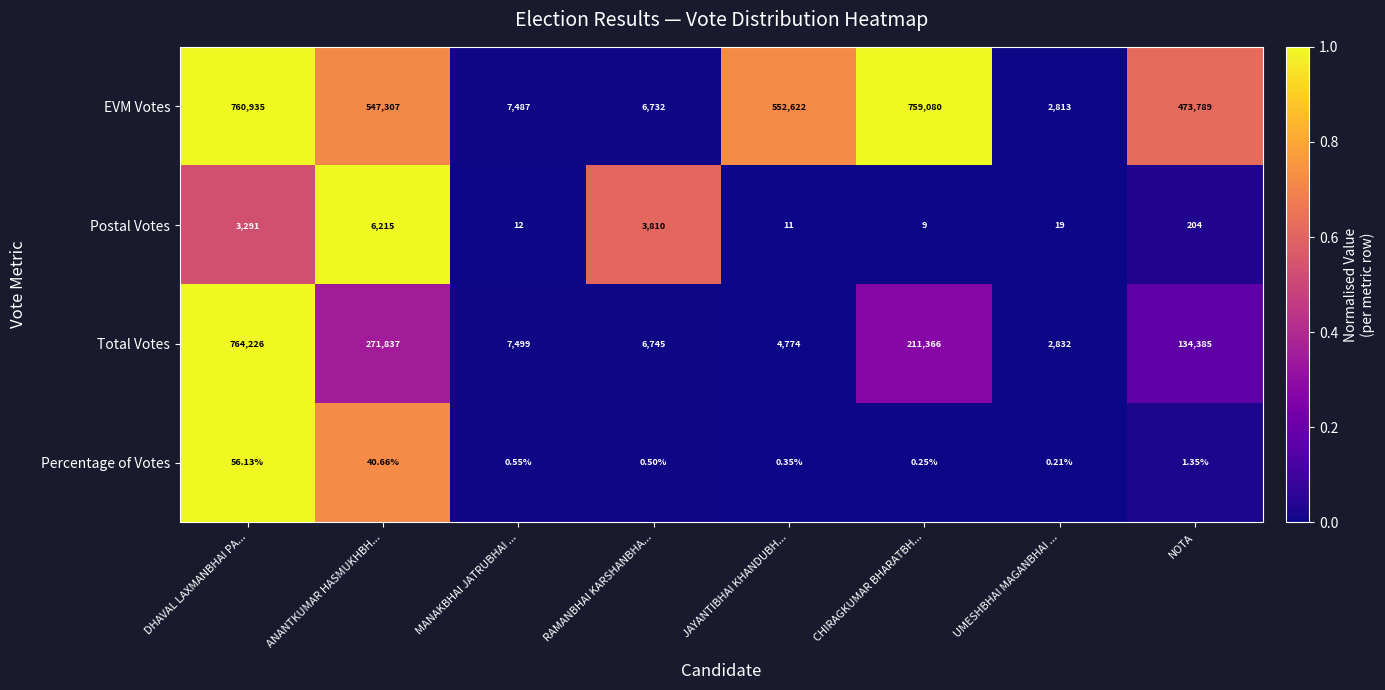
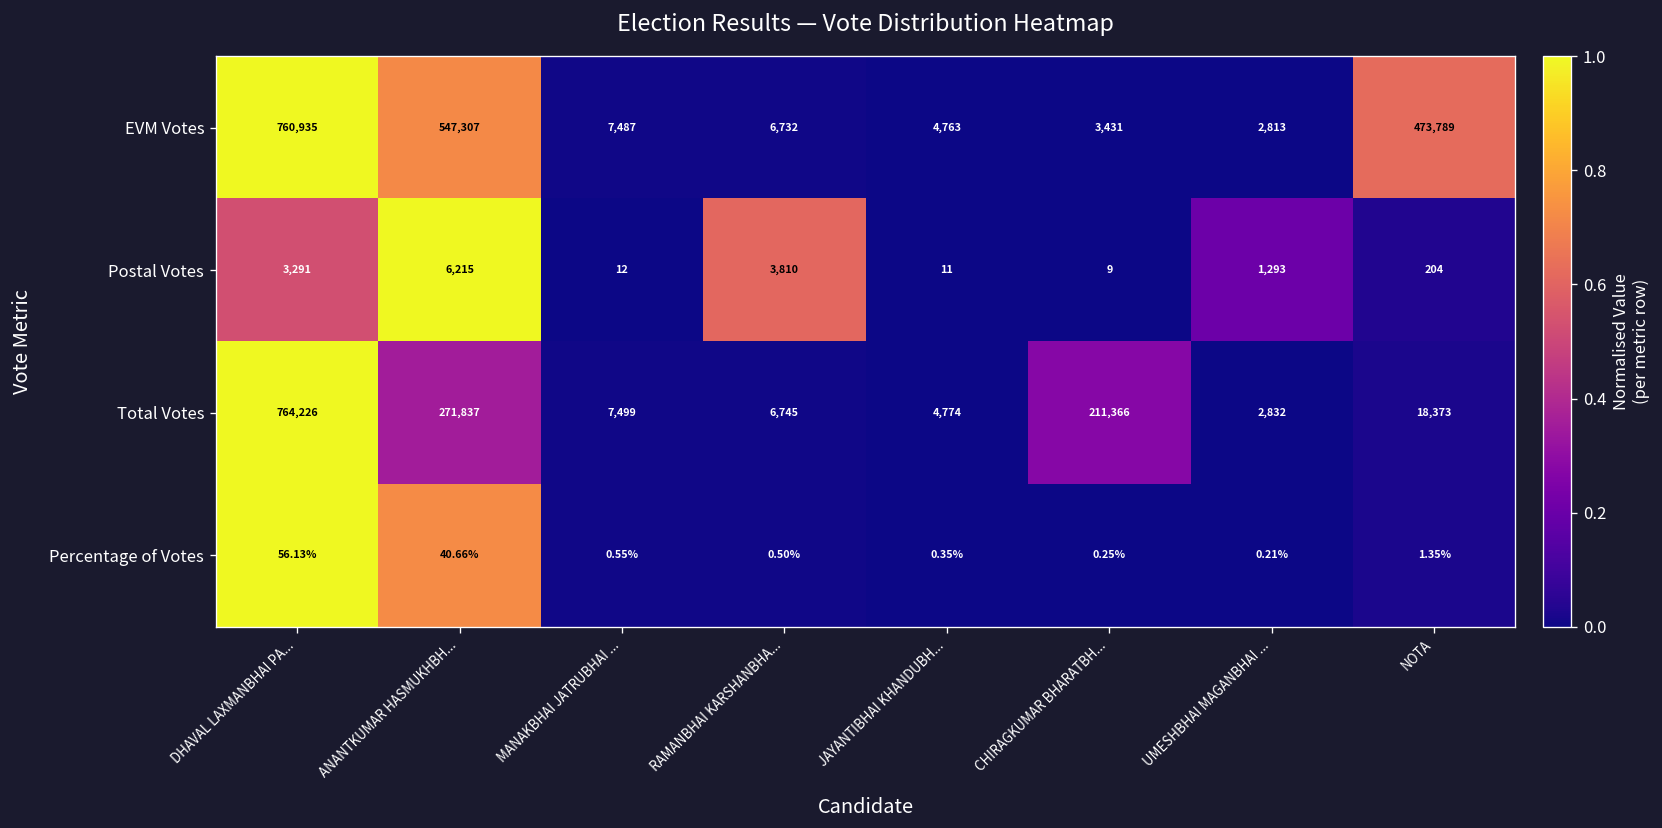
  {
    "EVM Votes": {
      "DHAVAL LAXMANBHAI PA...": "760,935",
      "ANANTKUMAR HASMUKHBH...": "547,307",
      "MANAKBHAI JATRUBHAI ...": "7,487",
      "RAMANBHAI KARSHANBHA...": "6,732",
-     "JAYANTIBHAI KHANDUBH...": "552,622",
-     "CHIRAGKUMAR BHARATBH...": "759,080",
+     "JAYANTIBHAI KHANDUBH...": "4,763",
+     "CHIRAGKUMAR BHARATBH...": "3,431",
      "UMESHBHAI MAGANBHAI ...": "2,813",
      "NOTA": "473,789"
    },
    "Postal Votes": {
      "DHAVAL LAXMANBHAI PA...": "3,291",
      "ANANTKUMAR HASMUKHBH...": "6,215",
      "MANAKBHAI JATRUBHAI ...": "12",
      "RAMANBHAI KARSHANBHA...": "3,810",
      "JAYANTIBHAI KHANDUBH...": "11",
      "CHIRAGKUMAR BHARATBH...": "9",
-     "UMESHBHAI MAGANBHAI ...": "19",
+     "UMESHBHAI MAGANBHAI ...": "1,293",
      "NOTA": "204"
    },
    "Total Votes": {
      "DHAVAL LAXMANBHAI PA...": "764,226",
      "ANANTKUMAR HASMUKHBH...": "271,837",
      "MANAKBHAI JATRUBHAI ...": "7,499",
      "RAMANBHAI KARSHANBHA...": "6,745",
      "JAYANTIBHAI KHANDUBH...": "4,774",
      "CHIRAGKUMAR BHARATBH...": "211,366",
      "UMESHBHAI MAGANBHAI ...": "2,832",
-     "NOTA": "134,385"
+     "NOTA": "18,373"
    },
    "Percentage of Votes": {
      "DHAVAL LAXMANBHAI PA...": "56.13%",
      "ANANTKUMAR HASMUKHBH...": "40.66%",
      "MANAKBHAI JATRUBHAI ...": "0.55%",
      "RAMANBHAI KARSHANBHA...": "0.50%",
      "JAYANTIBHAI KHANDUBH...": "0.35%",
      "CHIRAGKUMAR BHARATBH...": "0.25%",
      "UMESHBHAI MAGANBHAI ...": "0.21%",
      "NOTA": "1.35%"
    }
  }
